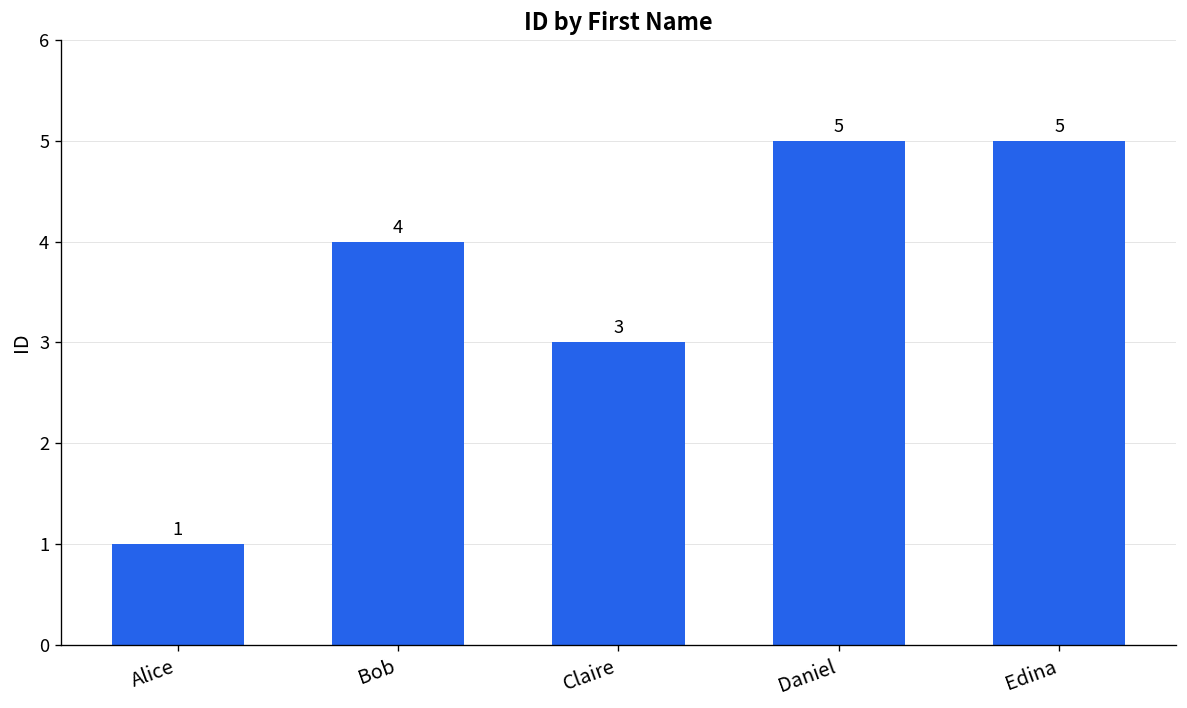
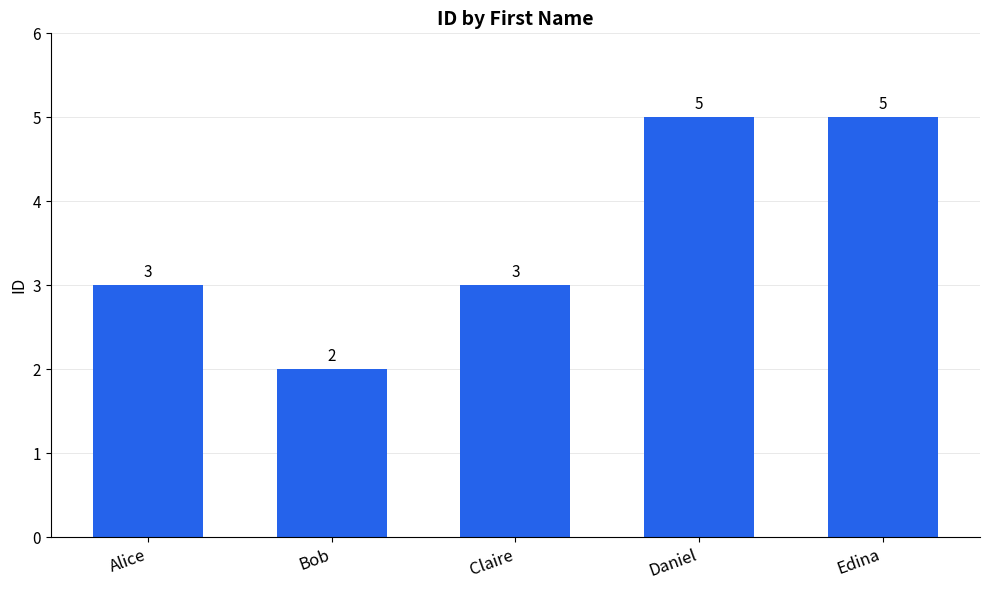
  {
-   "Alice": 1,
-   "Bob": 4,
+   "Alice": 3,
+   "Bob": 2,
    "Claire": 3,
    "Daniel": 5,
    "Edina": 5
  }
